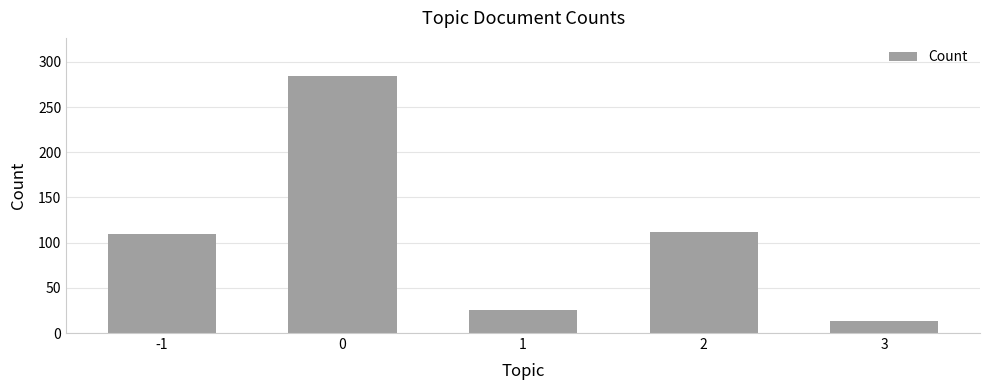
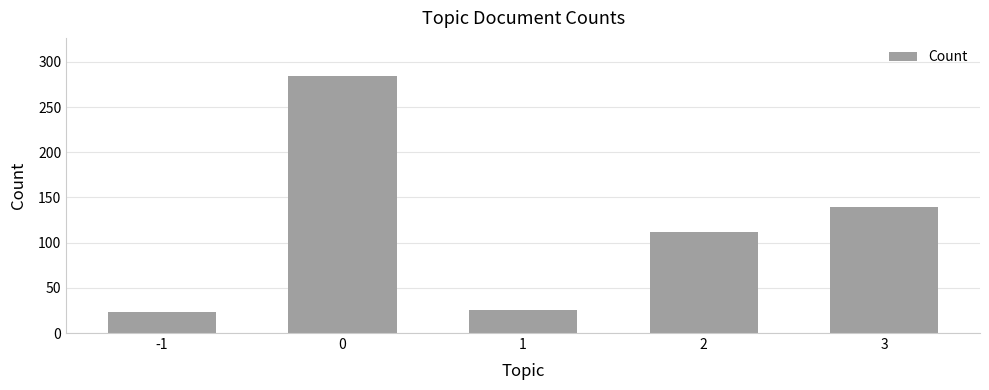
  {
-   "-1": 110,
+   "-1": 20,
    "0": 280,
    "1": 30,
    "2": 110,
-   "3": 10
+   "3": 140
  }
